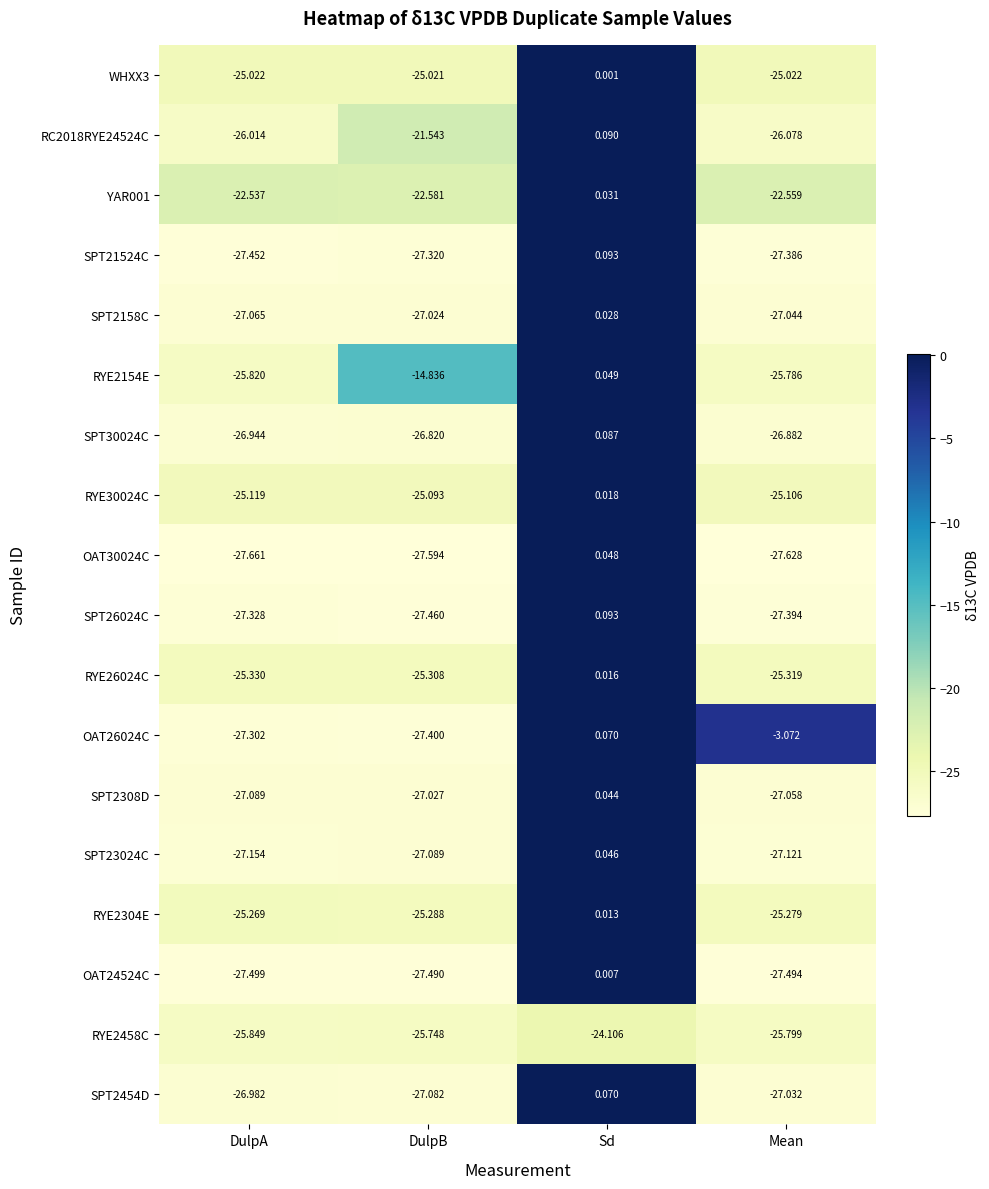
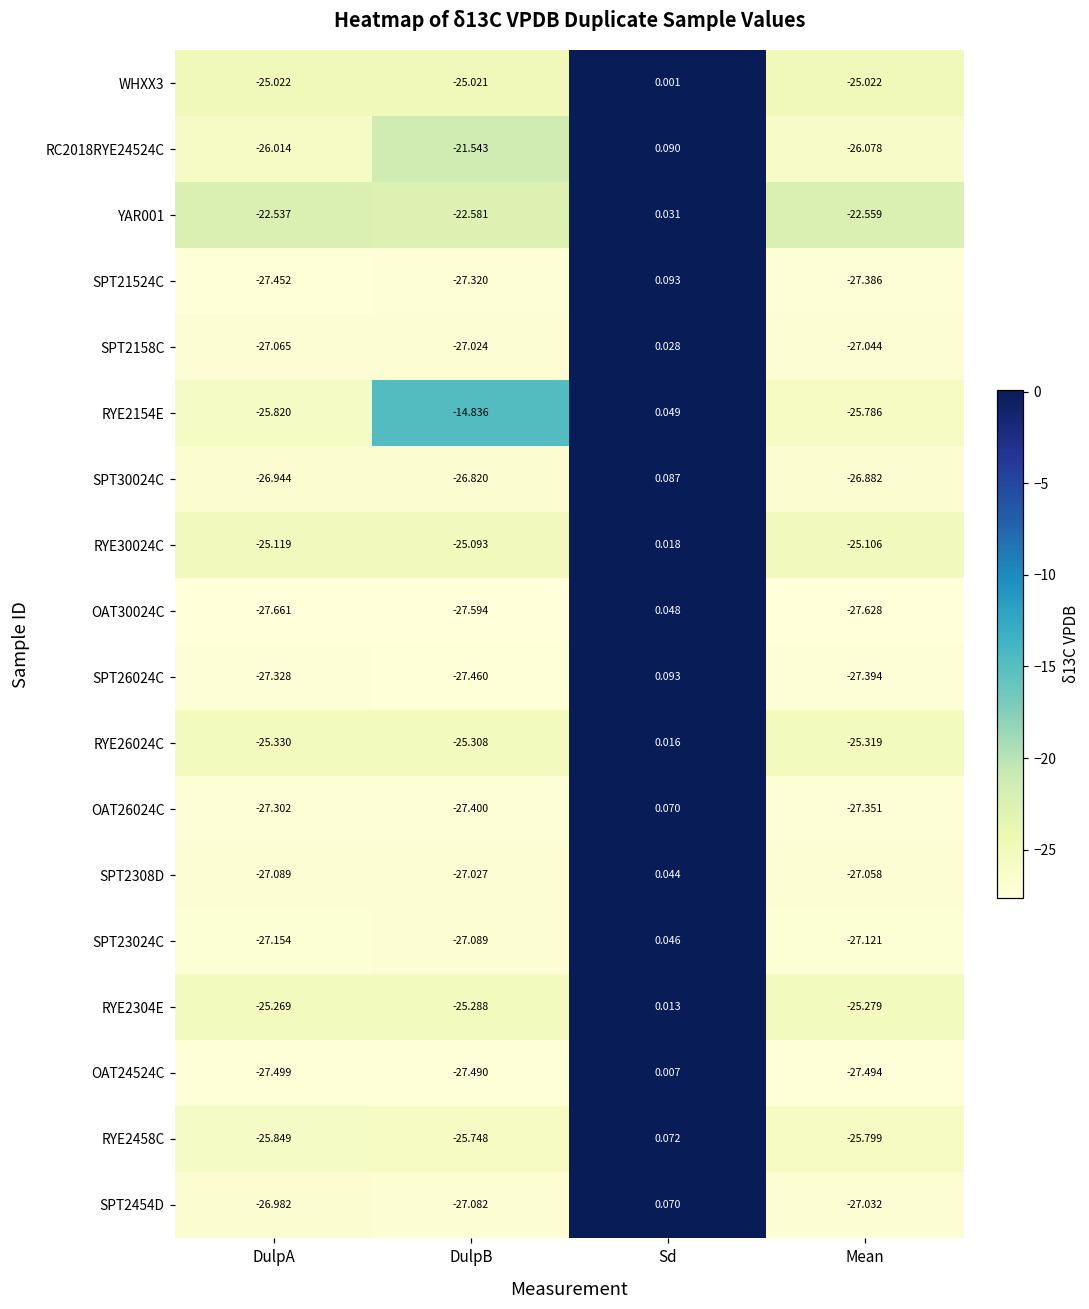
  {
    "WHXX3": {
      "DulpA": -25.022,
      "DulpB": -25.021,
      "Sd": 0.001,
      "Mean": -25.022
    },
    "RC2018RYE24524C": {
      "DulpA": -26.014,
      "DulpB": -21.543,
      "Sd": 0.090,
      "Mean": -26.078
    },
    "YAR001": {
      "DulpA": -22.537,
      "DulpB": -22.581,
      "Sd": 0.031,
      "Mean": -22.559
    },
    "SPT21524C": {
      "DulpA": -27.452,
      "DulpB": -27.320,
      "Sd": 0.093,
      "Mean": -27.386
    },
    "SPT2158C": {
      "DulpA": -27.065,
      "DulpB": -27.024,
      "Sd": 0.028,
      "Mean": -27.044
    },
    "RYE2154E": {
      "DulpA": -25.820,
      "DulpB": -14.836,
      "Sd": 0.049,
      "Mean": -25.786
    },
    "SPT30024C": {
      "DulpA": -26.944,
      "DulpB": -26.820,
      "Sd": 0.087,
      "Mean": -26.882
    },
    "RYE30024C": {
      "DulpA": -25.119,
      "DulpB": -25.093,
      "Sd": 0.018,
      "Mean": -25.106
    },
    "OAT30024C": {
      "DulpA": -27.661,
      "DulpB": -27.594,
      "Sd": 0.048,
      "Mean": -27.628
    },
    "SPT26024C": {
      "DulpA": -27.328,
      "DulpB": -27.460,
      "Sd": 0.093,
      "Mean": -27.394
    },
    "RYE26024C": {
      "DulpA": -25.330,
      "DulpB": -25.308,
      "Sd": 0.016,
      "Mean": -25.319
    },
    "OAT26024C": {
      "DulpA": -27.302,
      "DulpB": -27.400,
      "Sd": 0.070,
-     "Mean": -3.072
+     "Mean": -27.351
    },
    "SPT2308D": {
      "DulpA": -27.089,
      "DulpB": -27.027,
      "Sd": 0.044,
      "Mean": -27.058
    },
    "SPT23024C": {
      "DulpA": -27.154,
      "DulpB": -27.089,
      "Sd": 0.046,
      "Mean": -27.121
    },
    "RYE2304E": {
      "DulpA": -25.269,
      "DulpB": -25.288,
      "Sd": 0.013,
      "Mean": -25.279
    },
    "OAT24524C": {
      "DulpA": -27.499,
      "DulpB": -27.490,
      "Sd": 0.007,
      "Mean": -27.494
    },
    "RYE2458C": {
      "DulpA": -25.849,
      "DulpB": -25.748,
-     "Sd": -24.106,
+     "Sd": 0.072,
      "Mean": -25.799
    },
    "SPT2454D": {
      "DulpA": -26.982,
      "DulpB": -27.082,
      "Sd": 0.070,
      "Mean": -27.032
    }
  }
